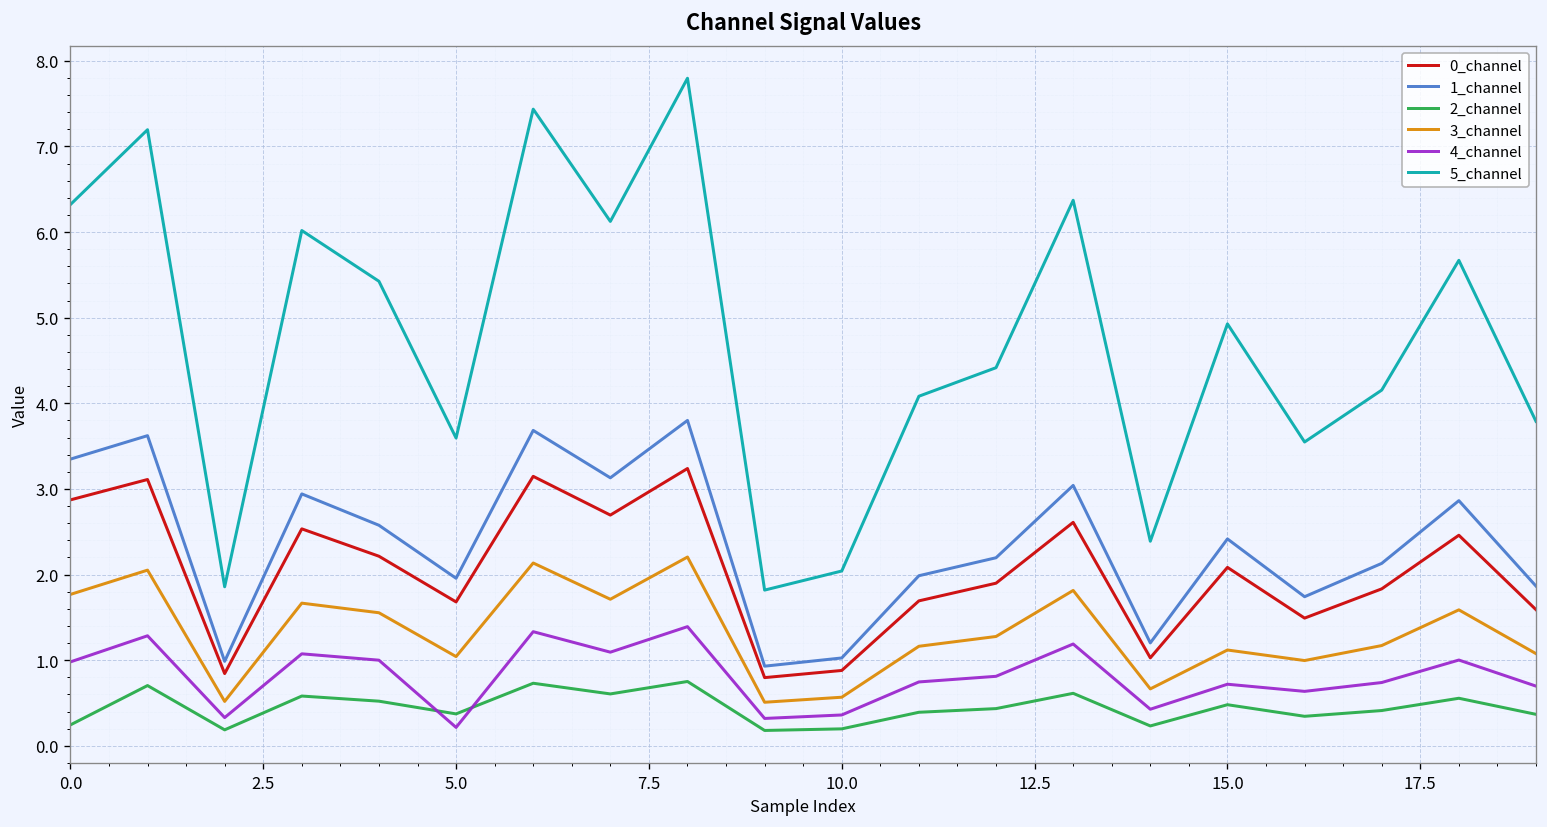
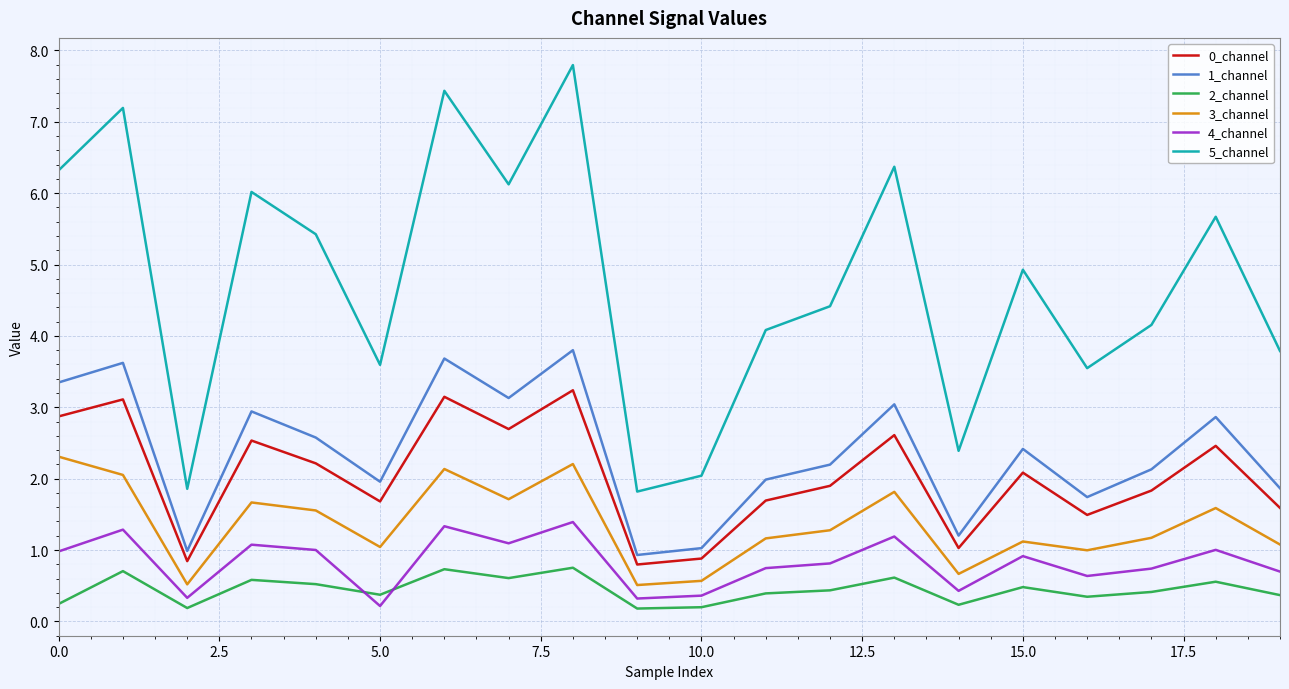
  {
    "0_channel": {
      "0.0": 2.9,
      "5.0": 1.7,
      "10.0": 0.9,
      "15.0": 2.1
    },
    "1_channel": {
      "0.0": 3.3,
      "5.0": 2.0,
      "10.0": 1.0,
      "15.0": 2.4
    },
    "2_channel": {
      "0.0": 0.2,
      "5.0": 0.4,
      "10.0": 0.2,
      "15.0": 0.5
    },
    "3_channel": {
-     "0.0": 1.8,
+     "0.0": 2.3,
      "5.0": 1.0,
      "10.0": 0.6,
      "15.0": 1.1
    },
    "4_channel": {
      "0.0": 1.0,
      "5.0": 0.2,
      "10.0": 0.4,
-     "15.0": 0.7
+     "15.0": 0.9
    },
    "5_channel": {
      "0.0": 6.3,
      "5.0": 3.6,
      "10.0": 2.0,
      "15.0": 4.9
    }
  }
